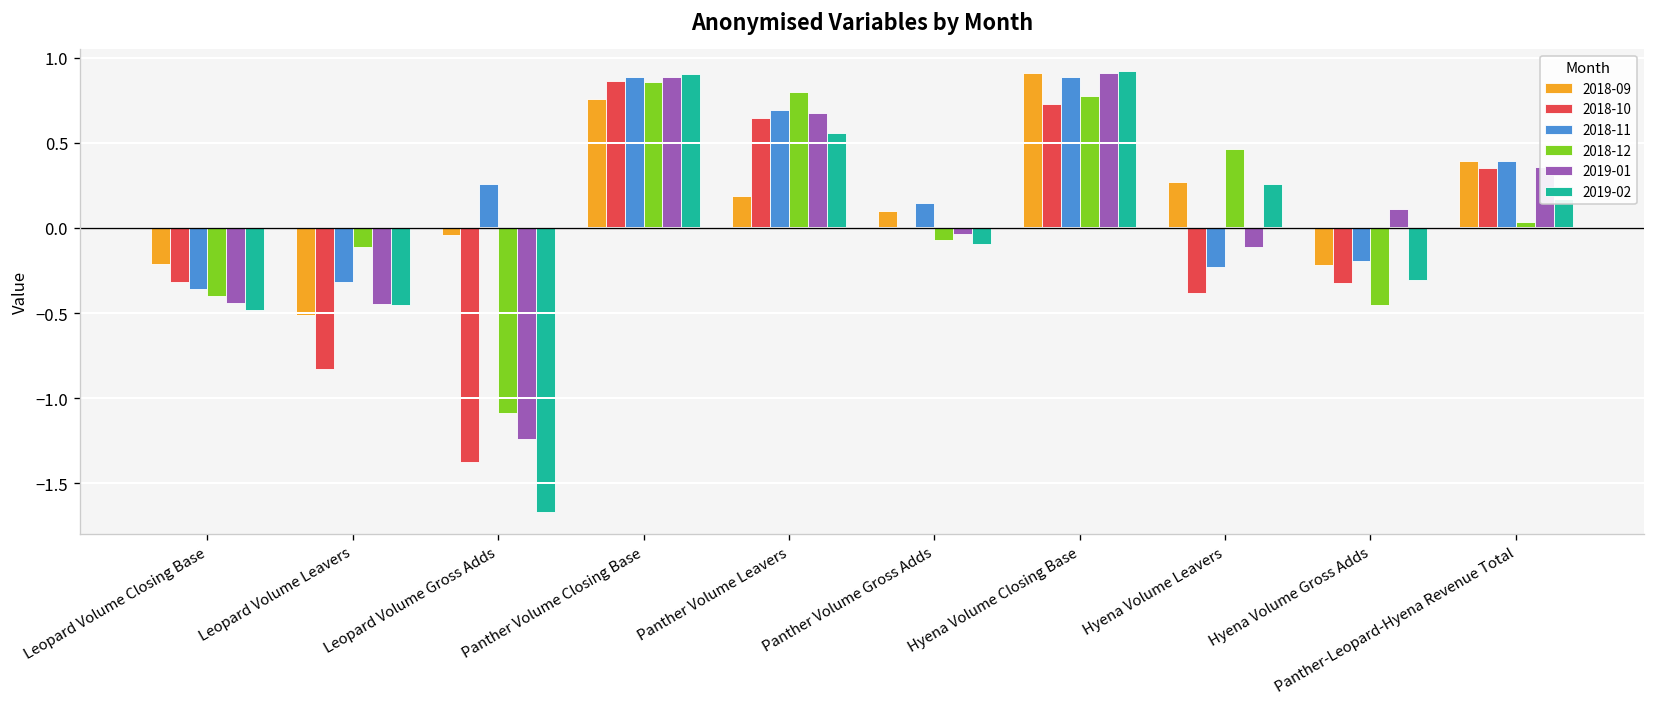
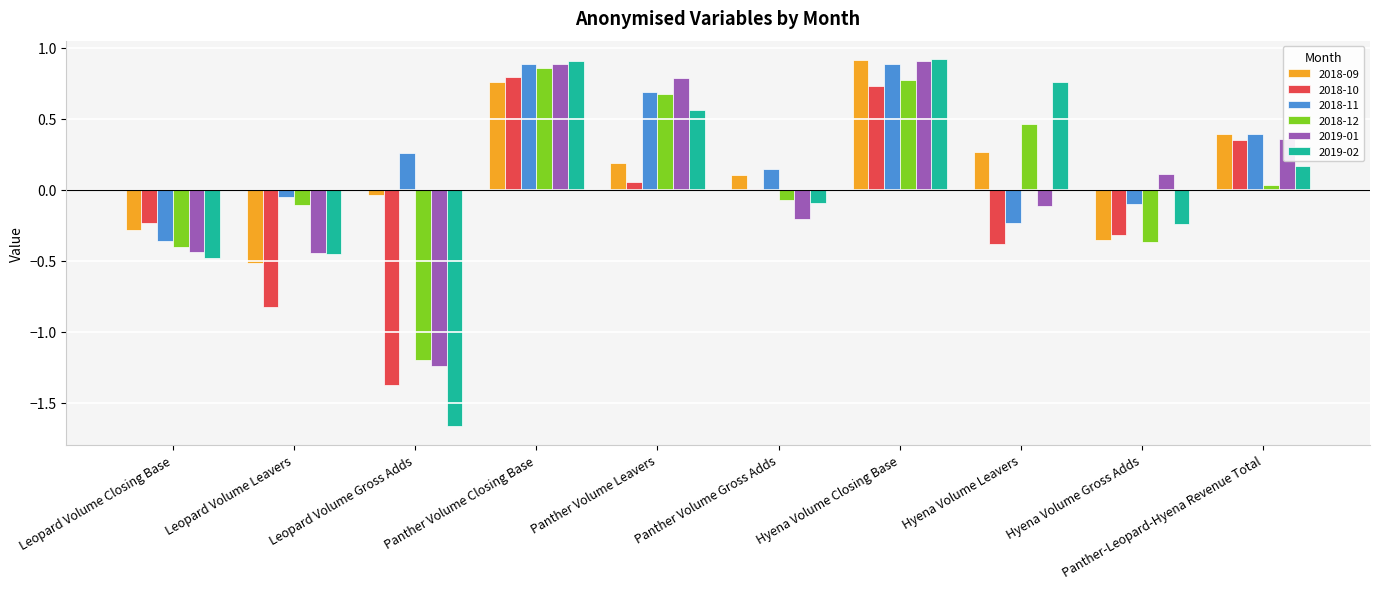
  {
    "2018-09": {
-     "Leopard Volume Closing Base": -0.21,
+     "Leopard Volume Closing Base": -0.28,
      "Leopard Volume Leavers": -0.51,
      "Leopard Volume Gross Adds": -0.04,
      "Panther Volume Closing Base": 0.76,
      "Panther Volume Leavers": 0.19,
      "Panther Volume Gross Adds": 0.10,
      "Hyena Volume Closing Base": 0.91,
      "Hyena Volume Leavers": 0.27,
-     "Hyena Volume Gross Adds": -0.22,
+     "Hyena Volume Gross Adds": -0.36,
      "Panther-Leopard-Hyena Revenue Total": 0.39
    },
    "2018-10": {
-     "Leopard Volume Closing Base": -0.32,
+     "Leopard Volume Closing Base": -0.23,
      "Leopard Volume Leavers": -0.83,
      "Leopard Volume Gross Adds": -1.38,
-     "Panther Volume Closing Base": 0.86,
-     "Panther Volume Leavers": 0.64,
+     "Panther Volume Closing Base": 0.80,
+     "Panther Volume Leavers": 0.05,
      "Hyena Volume Closing Base": 0.73,
      "Hyena Volume Leavers": -0.38,
      "Hyena Volume Gross Adds": -0.32,
      "Panther-Leopard-Hyena Revenue Total": 0.35
    },
    "2018-11": {
      "Leopard Volume Closing Base": -0.36,
-     "Leopard Volume Leavers": -0.32,
+     "Leopard Volume Leavers": -0.05,
      "Leopard Volume Gross Adds": 0.26,
      "Panther Volume Closing Base": 0.89,
      "Panther Volume Leavers": 0.69,
      "Panther Volume Gross Adds": 0.15,
      "Hyena Volume Closing Base": 0.89,
      "Hyena Volume Leavers": -0.23,
-     "Hyena Volume Gross Adds": -0.20,
+     "Hyena Volume Gross Adds": -0.10,
      "Panther-Leopard-Hyena Revenue Total": 0.39
    },
    "2018-12": {
      "Leopard Volume Closing Base": -0.40,
      "Leopard Volume Leavers": -0.11,
-     "Leopard Volume Gross Adds": -1.09,
+     "Leopard Volume Gross Adds": -1.20,
      "Panther Volume Closing Base": 0.86,
-     "Panther Volume Leavers": 0.80,
+     "Panther Volume Leavers": 0.68,
      "Panther Volume Gross Adds": -0.07,
      "Hyena Volume Closing Base": 0.78,
      "Hyena Volume Leavers": 0.46,
-     "Hyena Volume Gross Adds": -0.45,
+     "Hyena Volume Gross Adds": -0.37,
      "Panther-Leopard-Hyena Revenue Total": 0.03
    },
    "2019-01": {
      "Leopard Volume Closing Base": -0.44,
      "Leopard Volume Leavers": -0.45,
      "Leopard Volume Gross Adds": -1.24,
      "Panther Volume Closing Base": 0.88,
-     "Panther Volume Leavers": 0.67,
-     "Panther Volume Gross Adds": -0.03,
+     "Panther Volume Leavers": 0.78,
+     "Panther Volume Gross Adds": -0.20,
      "Hyena Volume Closing Base": 0.91,
      "Hyena Volume Leavers": -0.11,
      "Hyena Volume Gross Adds": 0.11
    },
    "2019-02": {
      "Leopard Volume Closing Base": -0.48,
      "Leopard Volume Leavers": -0.45,
      "Leopard Volume Gross Adds": -1.67,
      "Panther Volume Closing Base": 0.91,
      "Panther Volume Leavers": 0.56,
      "Panther Volume Gross Adds": -0.10,
      "Hyena Volume Closing Base": 0.92,
-     "Hyena Volume Leavers": 0.26,
-     "Hyena Volume Gross Adds": -0.31,
+     "Hyena Volume Leavers": 0.76,
+     "Hyena Volume Gross Adds": -0.24,
      "Panther-Leopard-Hyena Revenue Total": 0.17
    }
  }
